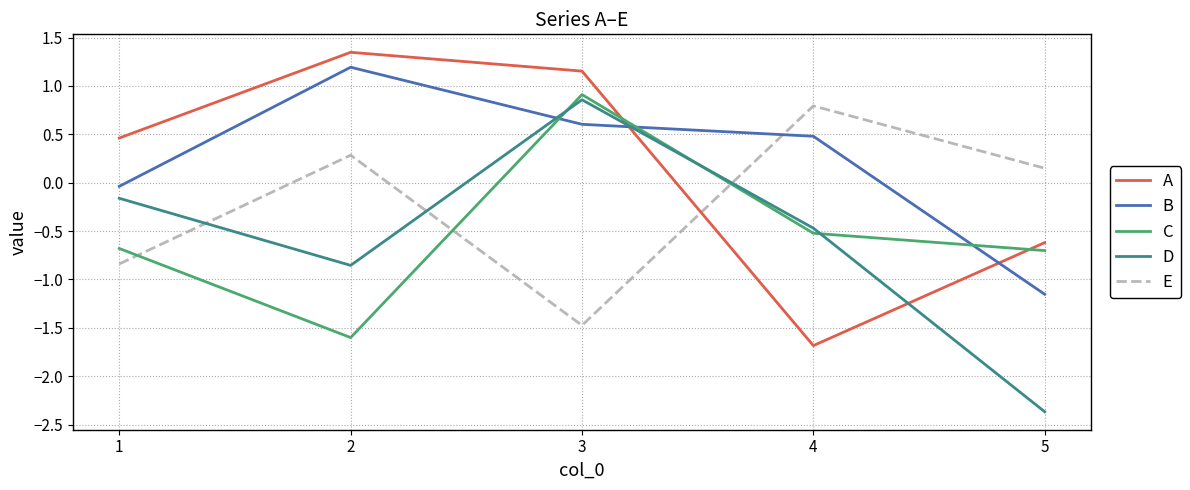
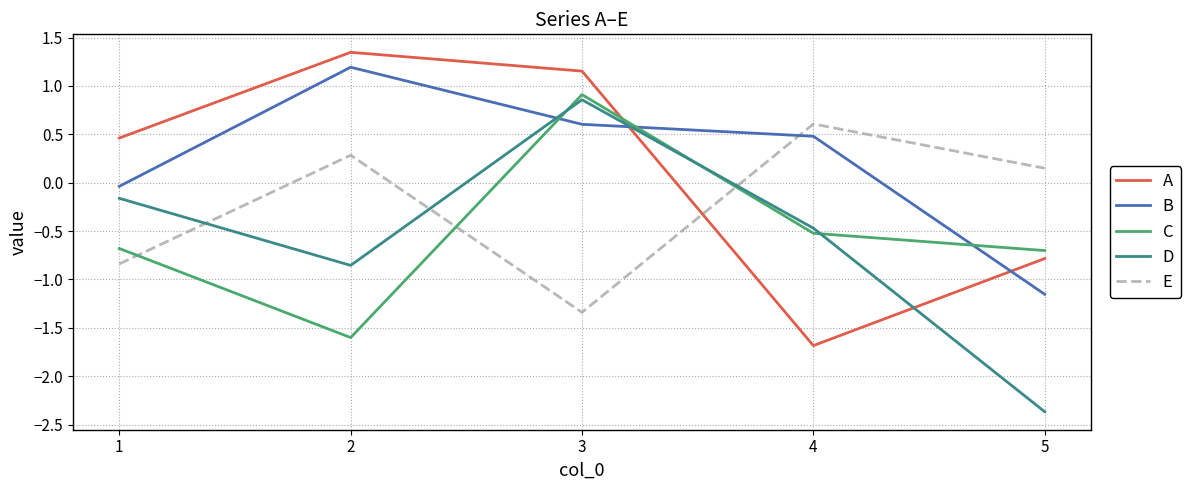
  {
    "A": {
      "1": 0.5,
      "2": 1.3,
      "3": 1.2,
      "4": -1.7,
-     "5": -0.6
+     "5": -0.8
    },
    "E": {
      "1": -0.8,
      "2": 0.3,
-     "3": -1.5,
-     "4": 0.8,
+     "3": -1.3,
+     "4": 0.6,
      "5": 0.1
    }
  }
